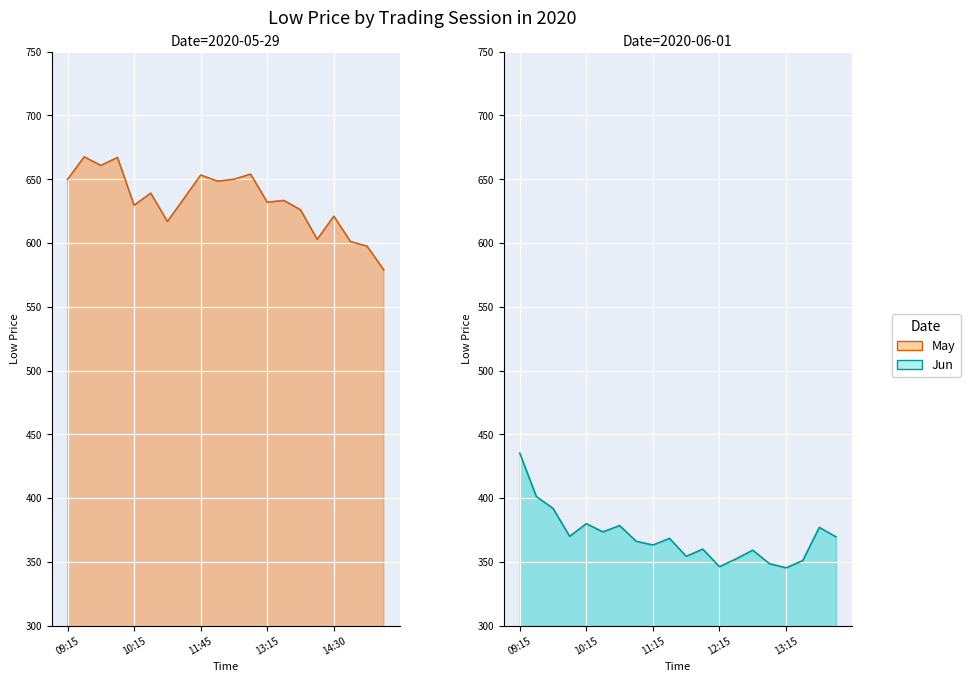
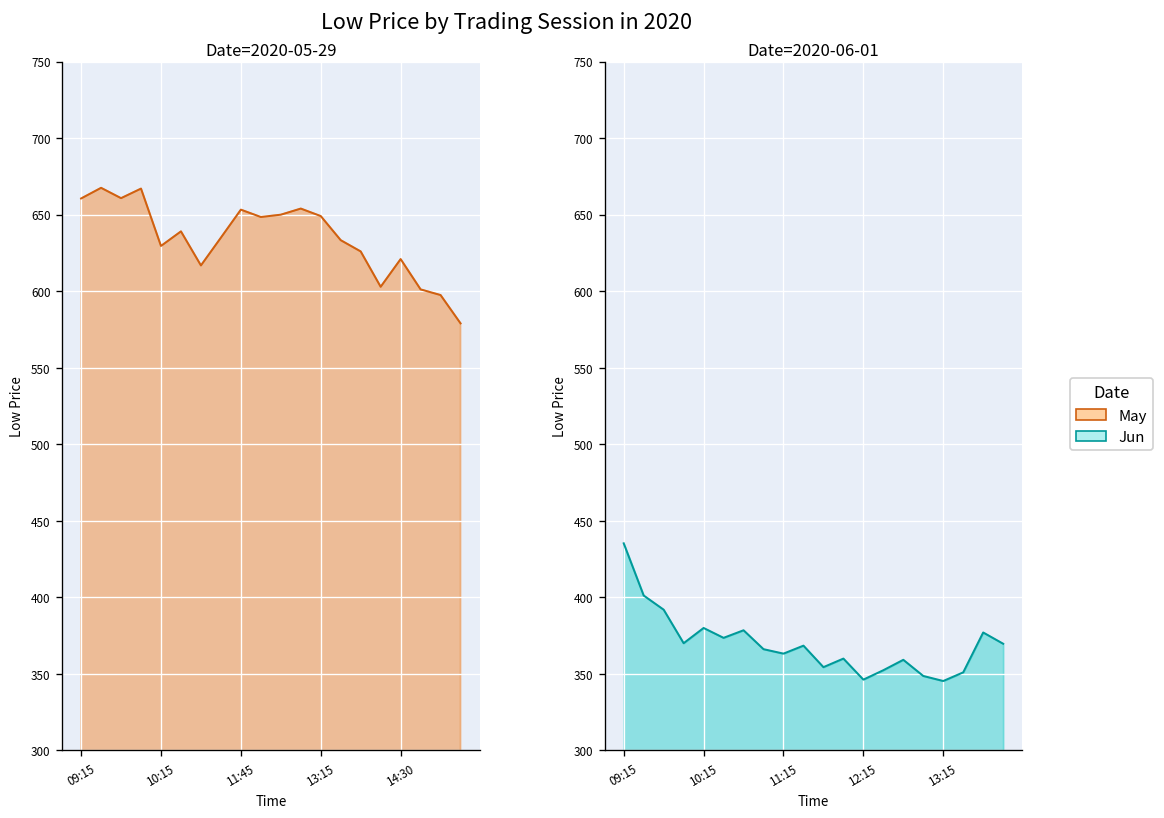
  {
    "Date=2020-05-29": {
-     "09:15": 650,
+     "09:15": 661,
      "10:15": 630,
      "11:45": 653,
-     "13:15": 632,
+     "13:15": 649,
      "14:30": 621
    },
    "Date=2020-06-01": {
      "09:15": 435,
      "10:15": 380,
      "11:15": 363,
      "13:15": 345
    }
  }
